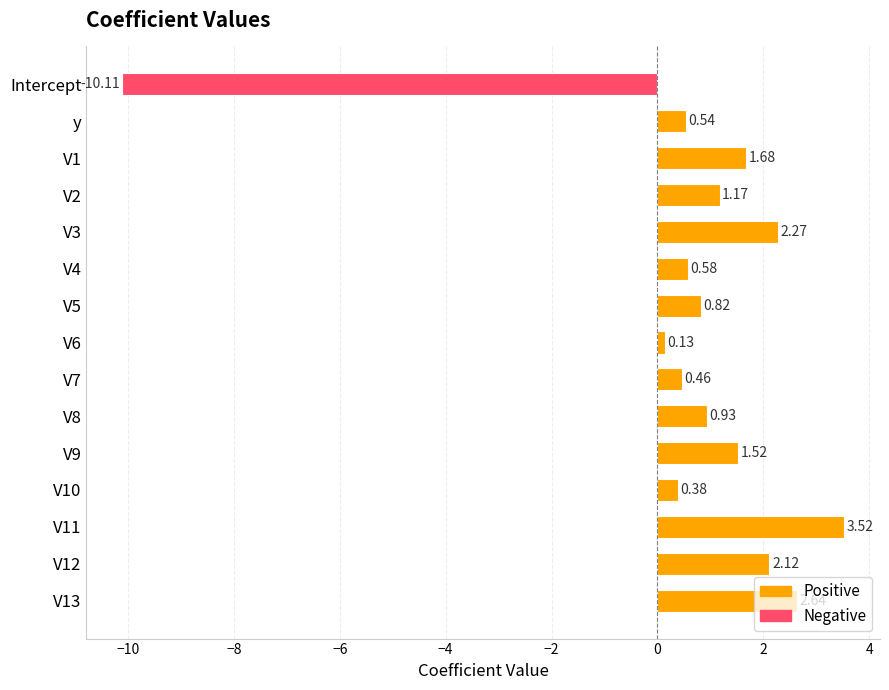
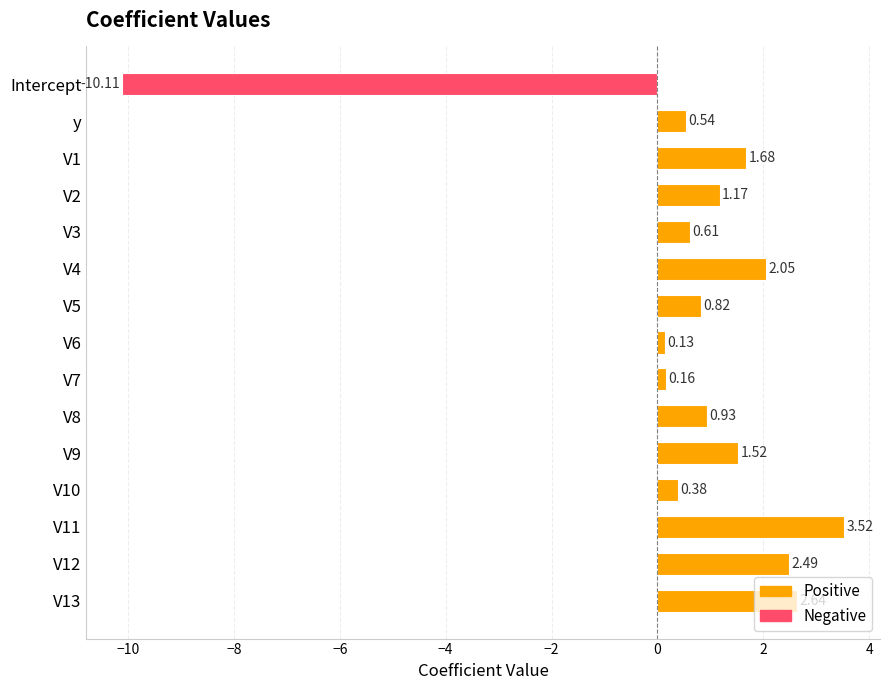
  {
    "Intercept": -10.11,
    "y": 0.54,
    "V1": 1.68,
    "V2": 1.17,
-   "V3": 2.27,
-   "V4": 0.58,
+   "V3": 0.61,
+   "V4": 2.05,
    "V5": 0.82,
    "V6": 0.13,
-   "V7": 0.46,
+   "V7": 0.16,
    "V8": 0.93,
    "V9": 1.52,
    "V10": 0.38,
    "V11": 3.52,
-   "V12": 2.12
+   "V12": 2.49
  }
